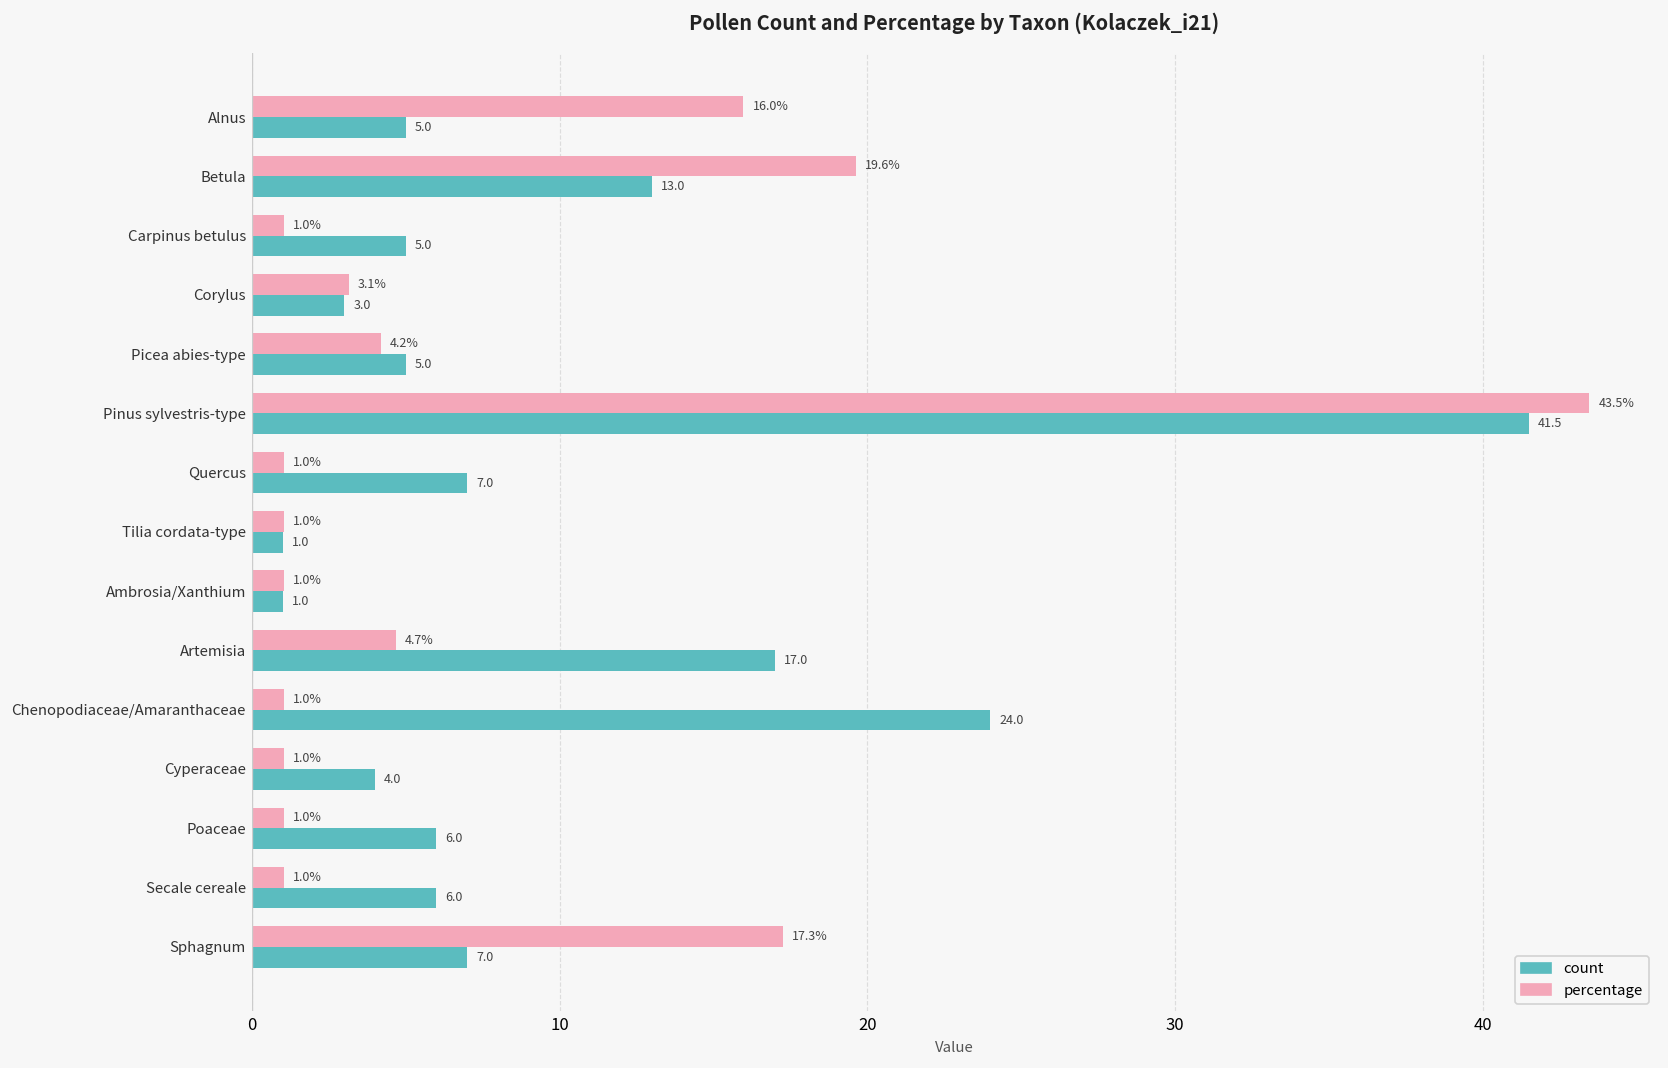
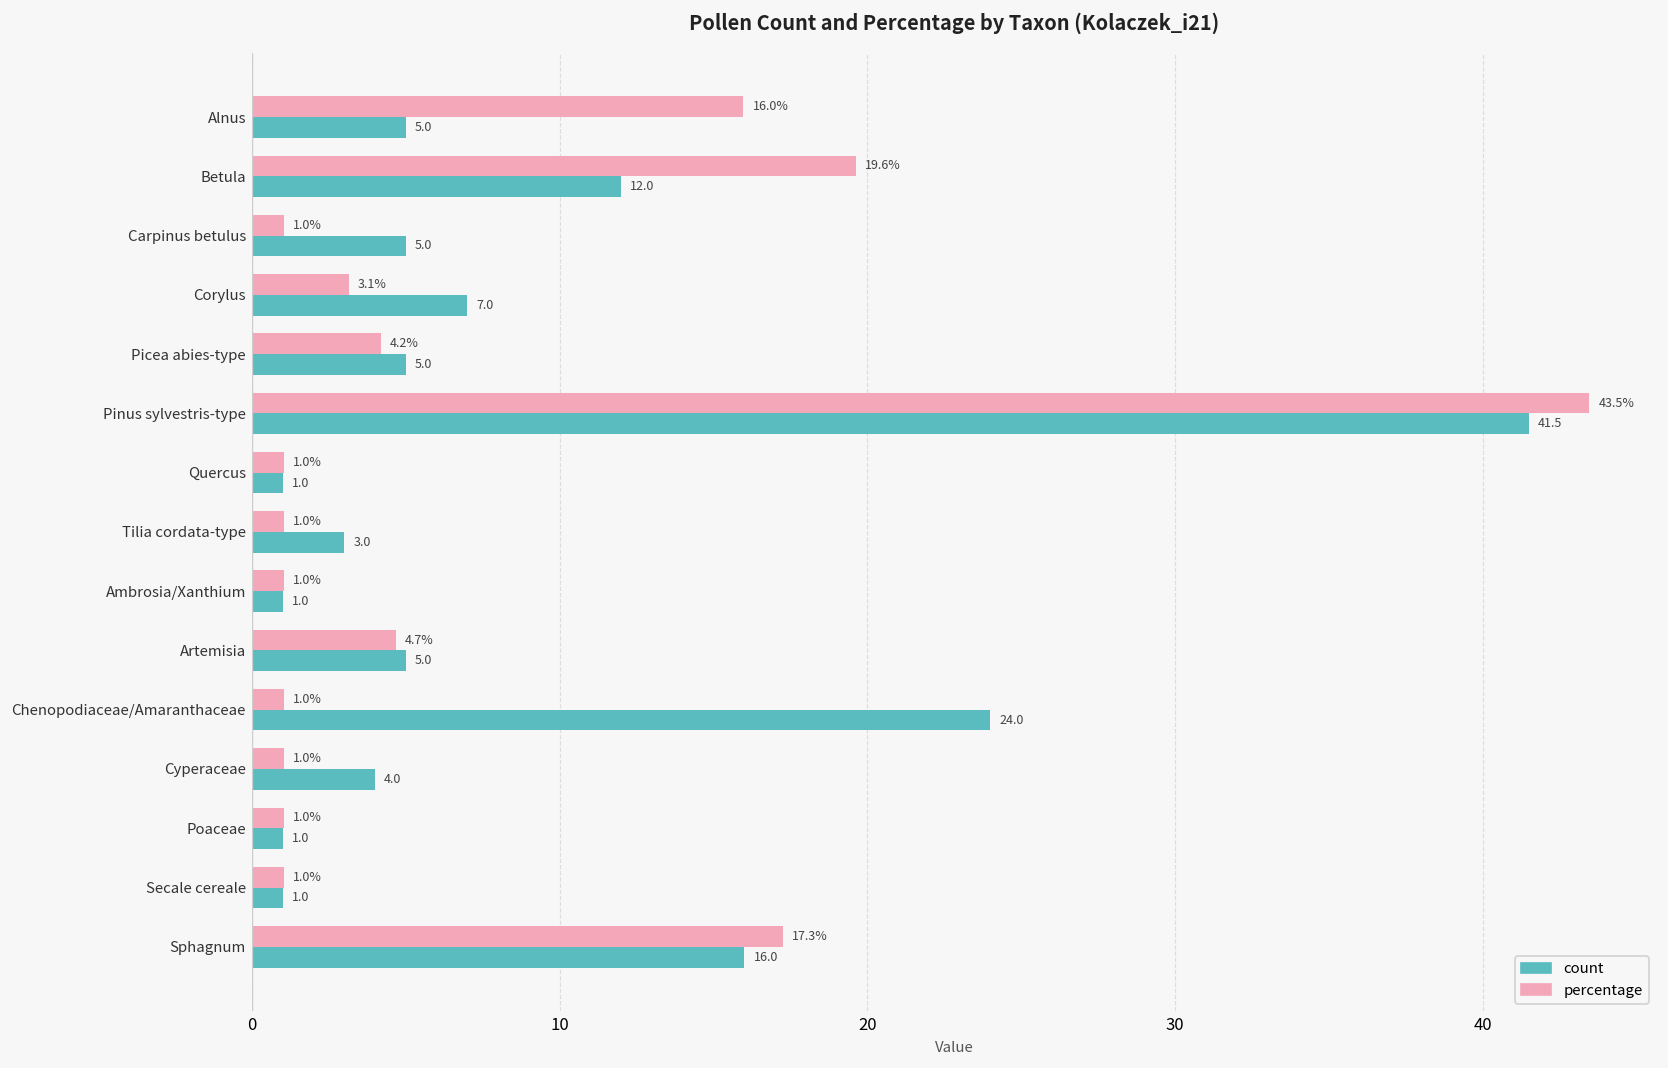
  {
    "count": {
      "Alnus": "5.0",
-     "Betula": "13.0",
+     "Betula": "12.0",
      "Carpinus betulus": "5.0",
-     "Corylus": "3.0",
+     "Corylus": "7.0",
      "Picea abies-type": "5.0",
      "Pinus sylvestris-type": "41.5",
-     "Quercus": "7.0",
-     "Tilia cordata-type": "1.0",
+     "Quercus": "1.0",
+     "Tilia cordata-type": "3.0",
      "Ambrosia/Xanthium": "1.0",
-     "Artemisia": "17.0",
+     "Artemisia": "5.0",
      "Chenopodiaceae/Amaranthaceae": "24.0",
      "Cyperaceae": "4.0",
-     "Poaceae": "6.0",
-     "Secale cereale": "6.0",
-     "Sphagnum": "7.0"
+     "Poaceae": "1.0",
+     "Secale cereale": "1.0",
+     "Sphagnum": "16.0"
    },
    "percentage": {
      "Alnus": "16.0%",
      "Betula": "19.6%",
      "Carpinus betulus": "1.0%",
      "Corylus": "3.1%",
      "Picea abies-type": "4.2%",
      "Pinus sylvestris-type": "43.5%",
      "Quercus": "1.0%",
      "Tilia cordata-type": "1.0%",
      "Ambrosia/Xanthium": "1.0%",
      "Artemisia": "4.7%",
      "Chenopodiaceae/Amaranthaceae": "1.0%",
      "Cyperaceae": "1.0%",
      "Poaceae": "1.0%",
      "Secale cereale": "1.0%",
      "Sphagnum": "17.3%"
    }
  }
